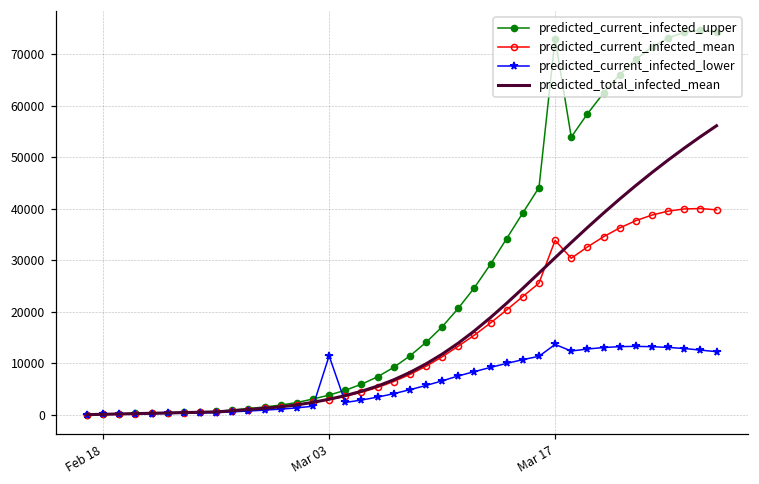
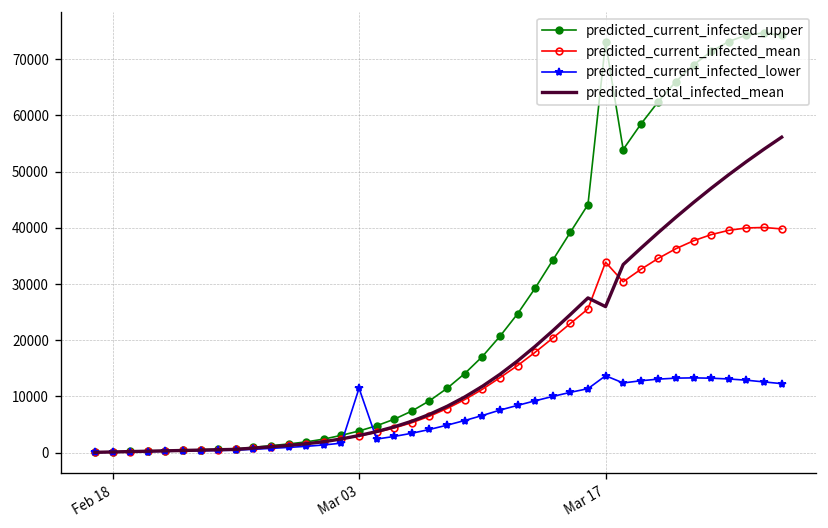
  {
    "predicted_current_infected_upper": {
      "Mar 03": 4000
    },
    "predicted_current_infected_mean": {
      "Mar 17": 34000
    },
    "predicted_current_infected_lower": {
      "Mar 03": 11000,
      "Mar 17": 14000
    },
    "predicted_total_infected_mean": {
-     "Mar 17": 31000
+     "Mar 17": 26000
    }
  }
